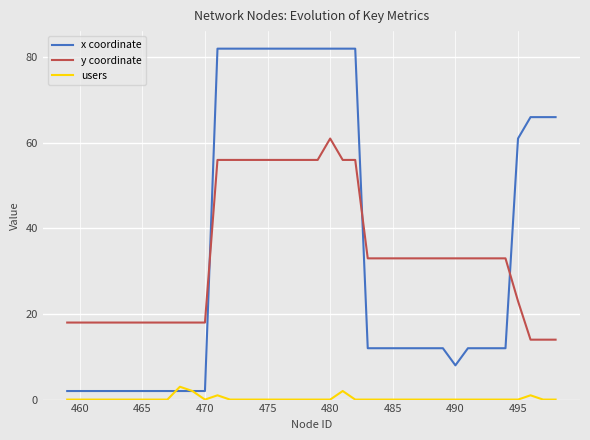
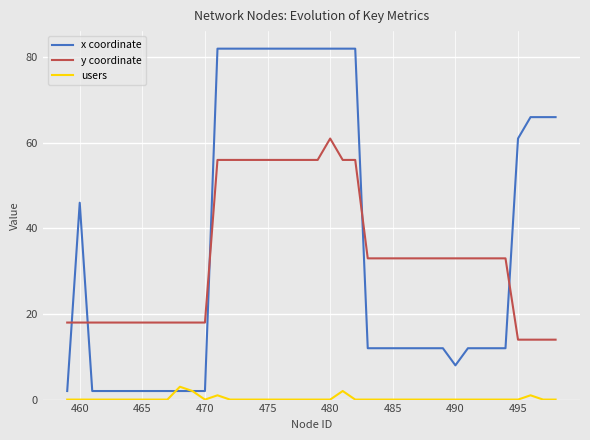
  {
    "x coordinate": {
-     "460": 2,
+     "460": 46,
      "465": 2,
      "470": 2,
      "475": 82,
      "480": 82,
      "485": 12,
      "490": 8,
      "495": 61
    },
    "y coordinate": {
      "460": 18,
      "465": 18,
      "470": 18,
      "475": 56,
      "480": 61,
      "485": 33,
      "490": 33,
-     "495": 23
+     "495": 14
    },
    "users": {
      "460": 0,
      "465": 0,
      "470": 0,
      "475": 0,
      "480": 0,
      "485": 0,
      "490": 0,
      "495": 0
    }
  }
